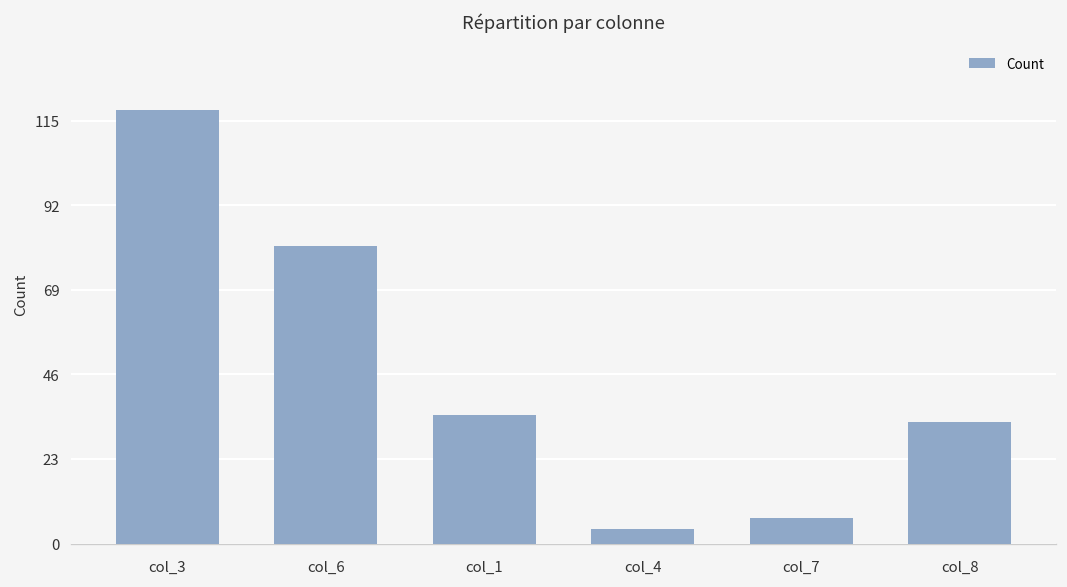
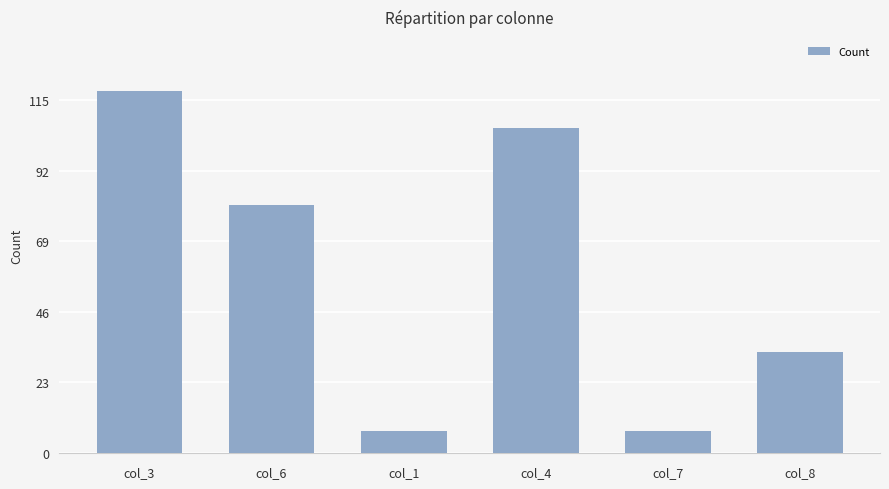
  {
    "col_3": 118,
    "col_6": 81,
-   "col_1": 35,
-   "col_4": 4,
+   "col_1": 7,
+   "col_4": 106,
    "col_7": 7,
    "col_8": 33
  }
